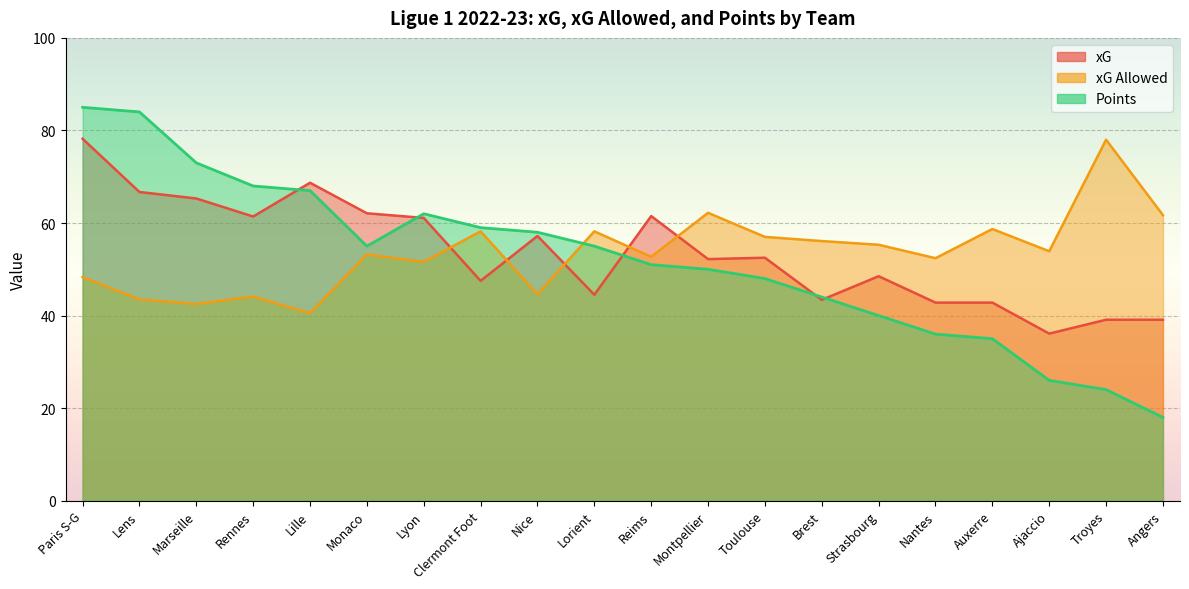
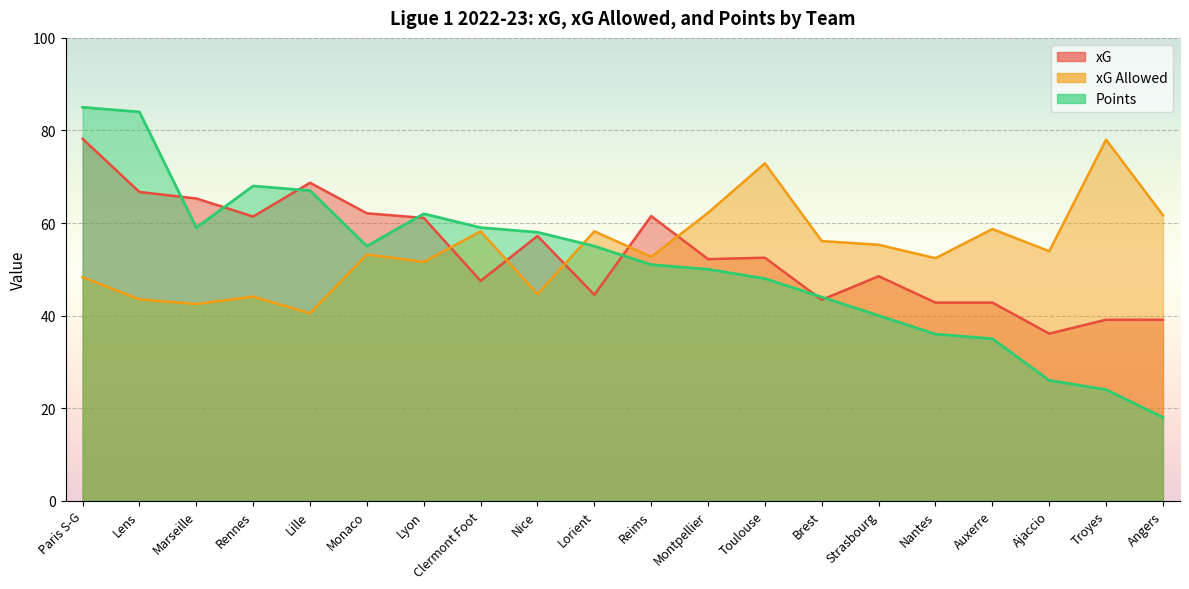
  {
    "xG": {
      "Paris S-G": 78,
      "Lens": 67,
      "Marseille": 65,
      "Rennes": 61,
      "Lille": 69,
      "Monaco": 62,
      "Lyon": 61,
      "Clermont Foot": 48,
      "Nice": 57,
      "Lorient": 45,
      "Reims": 62,
      "Montpellier": 52,
      "Toulouse": 53,
      "Brest": 43,
      "Strasbourg": 49,
      "Nantes": 43,
      "Auxerre": 43,
      "Ajaccio": 36,
      "Troyes": 39,
      "Angers": 39
    },
    "xG Allowed": {
      "Paris S-G": 48,
      "Lens": 44,
      "Marseille": 43,
      "Rennes": 44,
      "Lille": 41,
      "Monaco": 53,
      "Lyon": 52,
      "Clermont Foot": 58,
      "Nice": 45,
      "Lorient": 58,
      "Reims": 53,
      "Montpellier": 62,
-     "Toulouse": 57,
+     "Toulouse": 73,
      "Brest": 56,
      "Strasbourg": 55,
      "Nantes": 52,
      "Auxerre": 59,
      "Ajaccio": 54,
      "Troyes": 78,
      "Angers": 62
    },
    "Points": {
      "Paris S-G": 85,
      "Lens": 84,
-     "Marseille": 73,
+     "Marseille": 59,
      "Rennes": 68,
      "Lille": 67,
      "Monaco": 55,
      "Lyon": 62,
      "Clermont Foot": 59,
      "Nice": 58,
      "Lorient": 55,
      "Reims": 51,
      "Montpellier": 50,
      "Toulouse": 48,
      "Brest": 44,
      "Strasbourg": 40,
      "Nantes": 36,
      "Auxerre": 35,
      "Ajaccio": 26,
      "Troyes": 24,
      "Angers": 18
    }
  }
